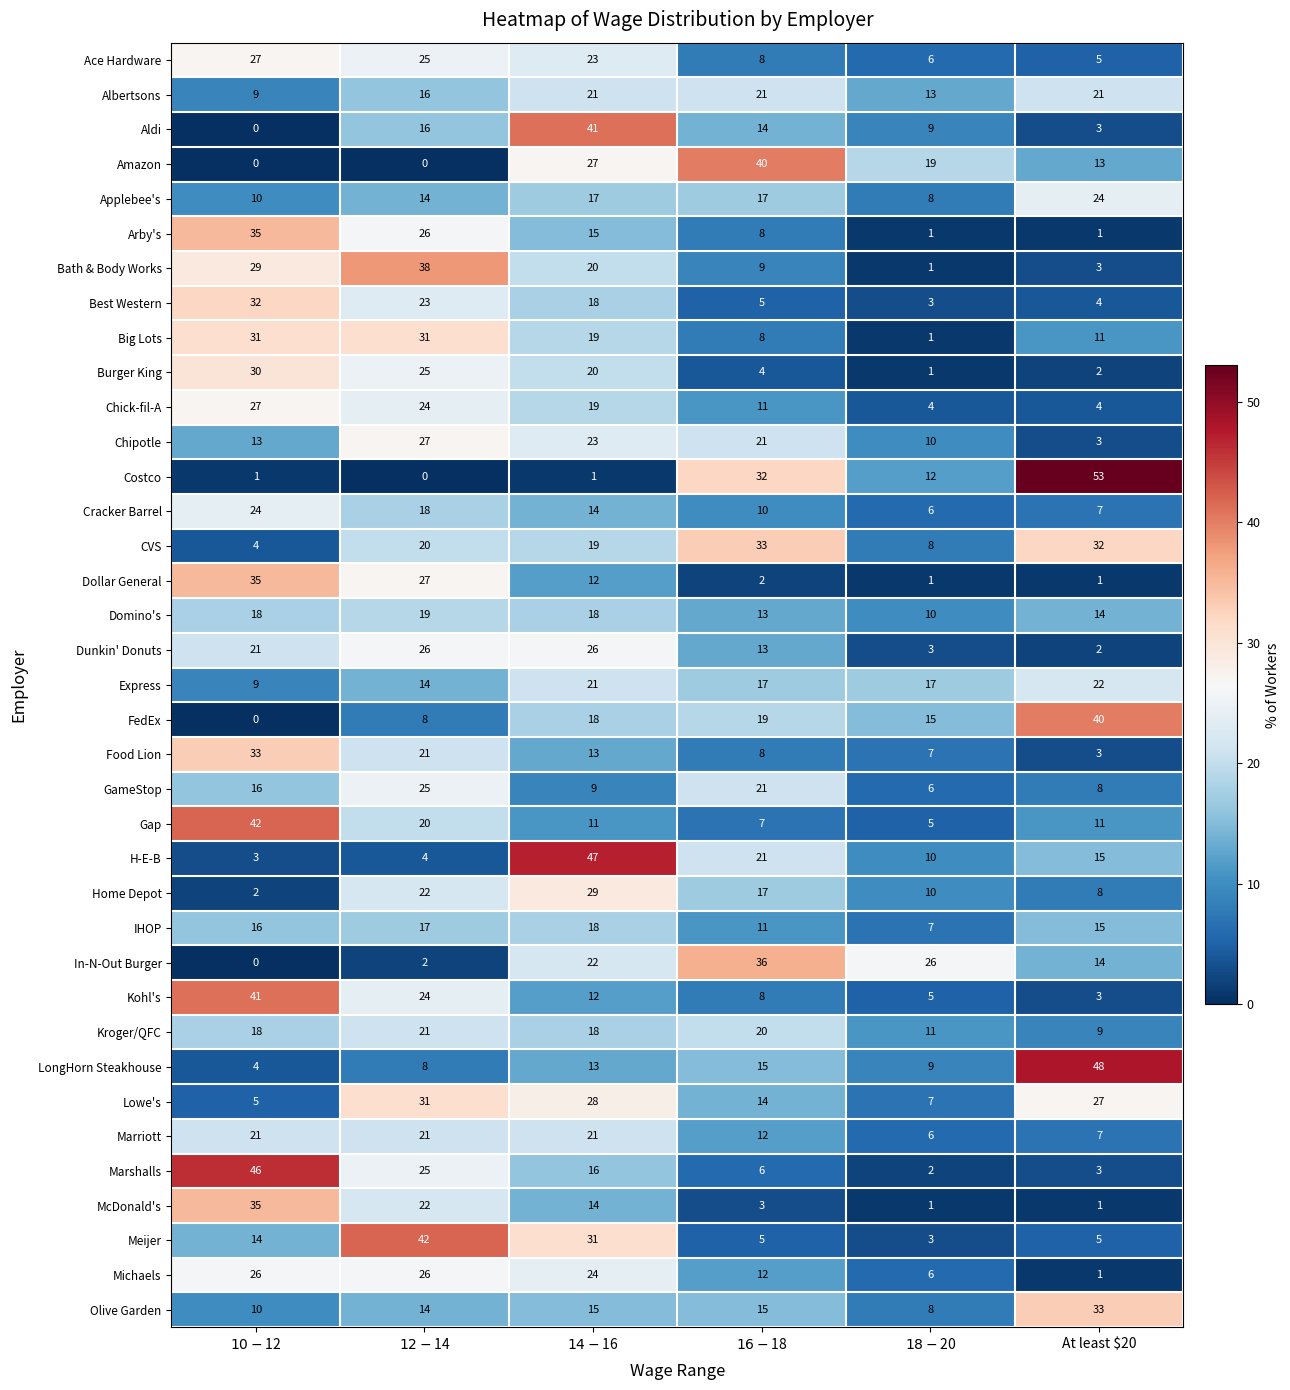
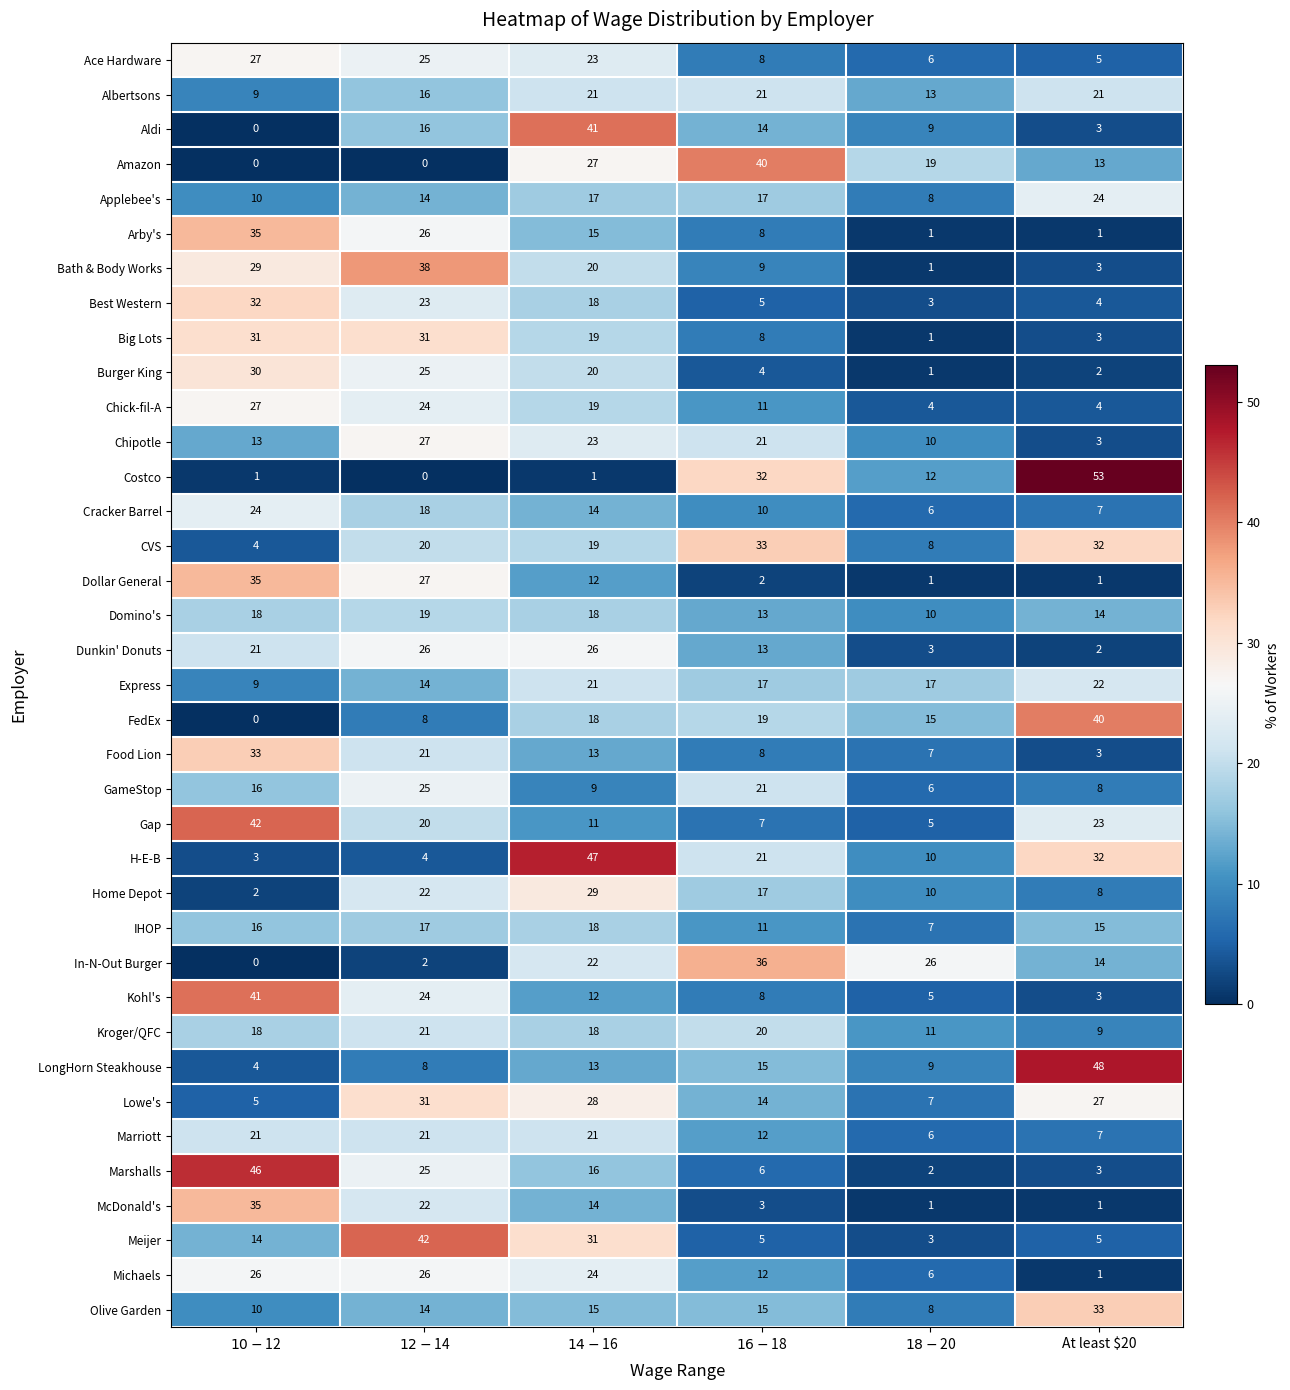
  {
    "Ace Hardware": {
      "At least $20": 5
    },
    "Albertsons": {
      "At least $20": 21
    },
    "Aldi": {
      "At least $20": 3
    },
    "Amazon": {
      "At least $20": 13
    },
    "Applebee's": {
      "At least $20": 24
    },
    "Arby's": {
      "At least $20": 1
    },
    "Bath & Body Works": {
      "At least $20": 3
    },
    "Best Western": {
      "At least $20": 4
    },
    "Big Lots": {
-     "At least $20": 11
+     "At least $20": 3
    },
    "Burger King": {
      "At least $20": 2
    },
    "Chick-fil-A": {
      "At least $20": 4
    },
    "Chipotle": {
      "At least $20": 3
    },
    "Costco": {
      "At least $20": 53
    },
    "Cracker Barrel": {
      "At least $20": 7
    },
    "CVS": {
      "At least $20": 32
    },
    "Dollar General": {
      "At least $20": 1
    },
    "Domino's": {
      "At least $20": 14
    },
    "Dunkin' Donuts": {
      "At least $20": 2
    },
    "Express": {
      "At least $20": 22
    },
    "FedEx": {
      "At least $20": 40
    },
    "Food Lion": {
      "At least $20": 3
    },
    "GameStop": {
      "At least $20": 8
    },
    "Gap": {
-     "At least $20": 11
+     "At least $20": 23
    },
    "H-E-B": {
-     "At least $20": 15
+     "At least $20": 32
    },
    "Home Depot": {
      "At least $20": 8
    },
    "IHOP": {
      "At least $20": 15
    },
    "In-N-Out Burger": {
      "At least $20": 14
    },
    "Kohl's": {
      "At least $20": 3
    },
    "Kroger/QFC": {
      "At least $20": 9
    },
    "LongHorn Steakhouse": {
      "At least $20": 48
    },
    "Lowe's": {
      "At least $20": 27
    },
    "Marriott": {
      "At least $20": 7
    },
    "Marshalls": {
      "At least $20": 3
    },
    "McDonald's": {
      "At least $20": 1
    },
    "Meijer": {
      "At least $20": 5
    },
    "Michaels": {
      "At least $20": 1
    },
    "Olive Garden": {
      "At least $20": 33
    }
  }
